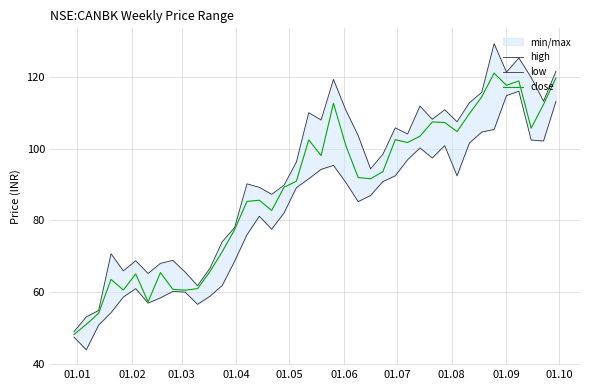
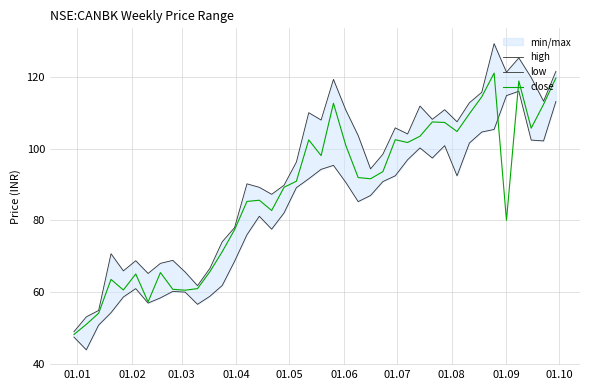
  {
    "min/max": {
      "01.09": 121
    },
    "low": {
      "01.09": 115
    },
    "close": {
-     "01.09": 118
+     "01.09": 80
    }
  }
